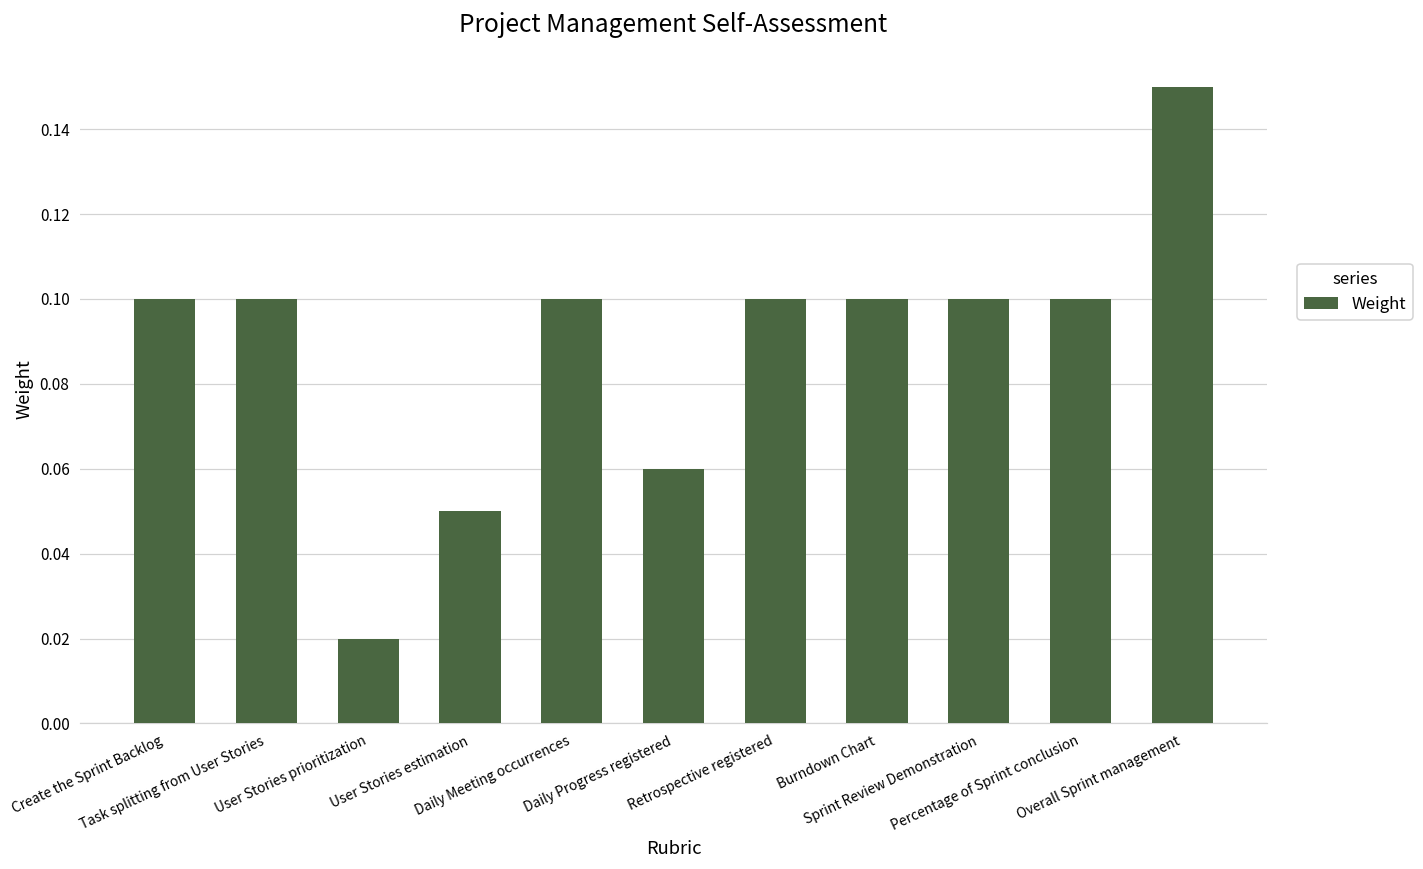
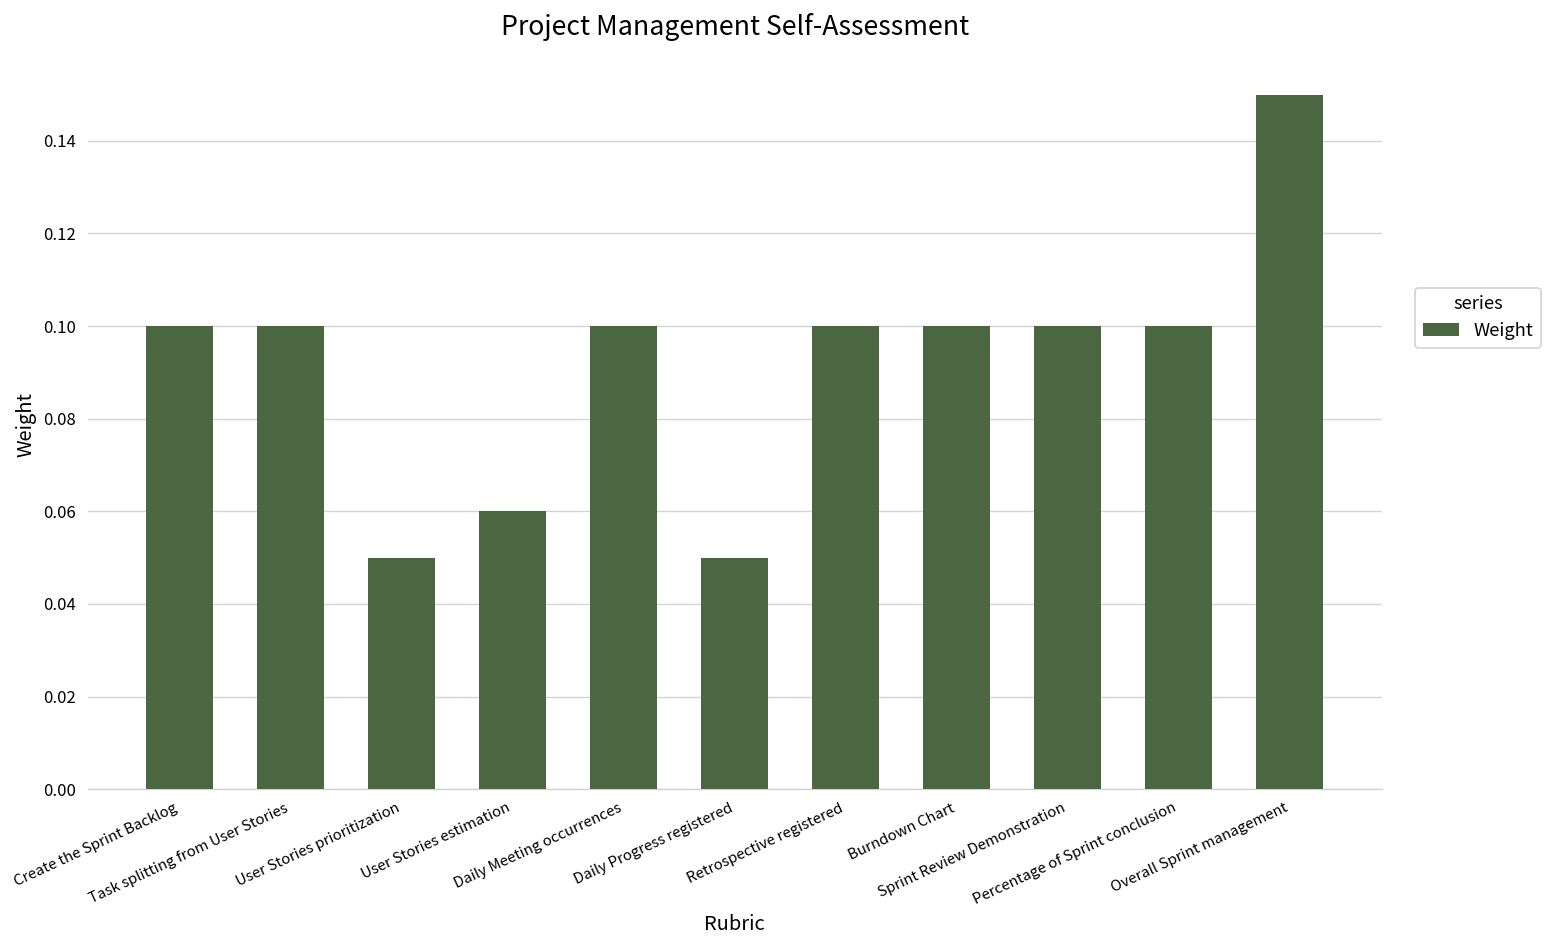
  {
    "Create the Sprint Backlog": 0.10,
    "Task splitting from User Stories": 0.10,
-   "User Stories prioritization": 0.02,
-   "User Stories estimation": 0.05,
+   "User Stories prioritization": 0.05,
+   "User Stories estimation": 0.06,
    "Daily Meeting occurrences": 0.10,
-   "Daily Progress registered": 0.06,
+   "Daily Progress registered": 0.05,
    "Retrospective registered": 0.10,
    "Burndown Chart": 0.10,
    "Sprint Review Demonstration": 0.10,
    "Percentage of Sprint conclusion": 0.10,
    "Overall Sprint management": 0.15
  }
